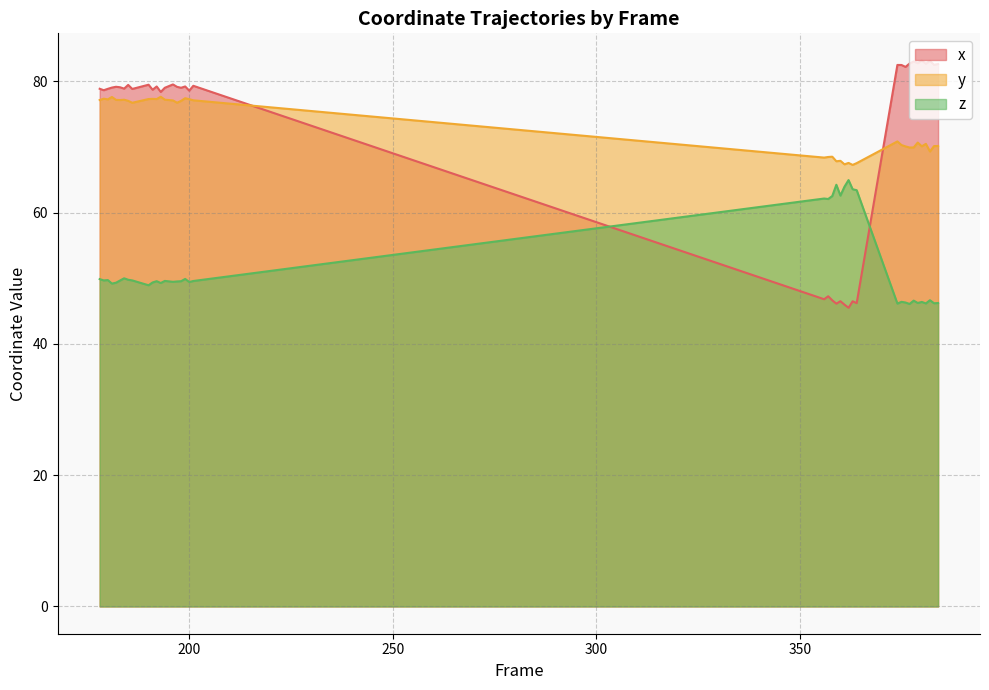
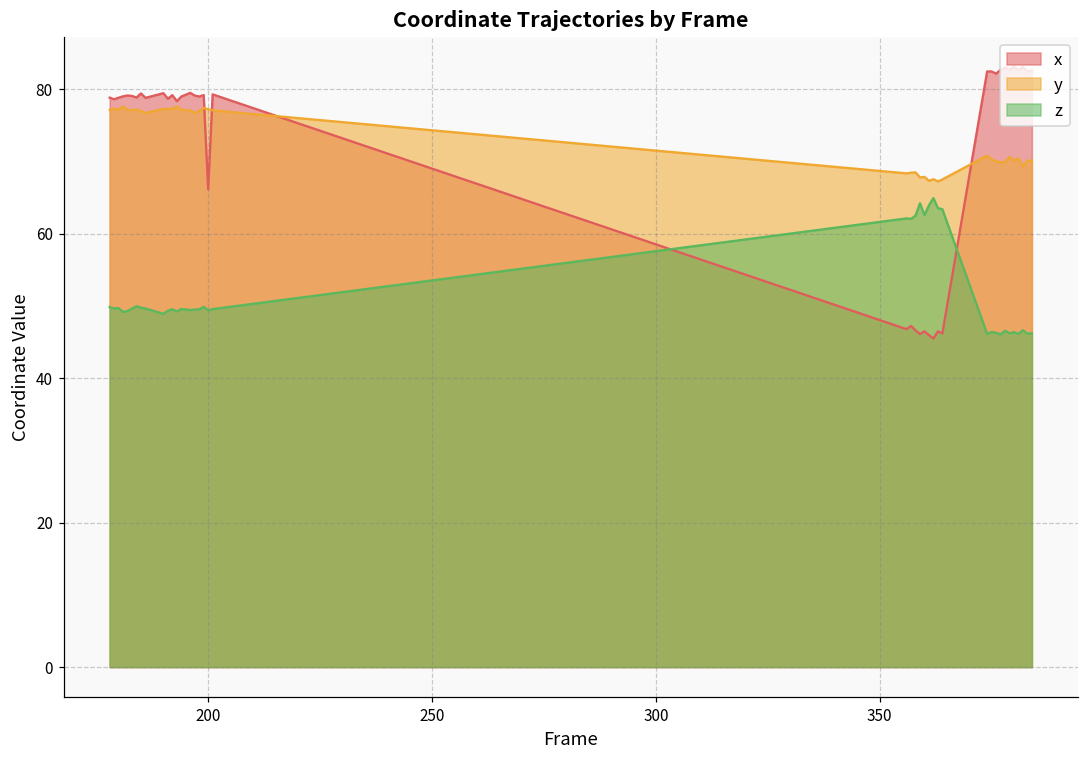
  {
    "x": {
-     "200": 79
+     "200": 66
    },
    "y": {
      "200": 77
    },
    "z": {
      "200": 49
    }
  }
